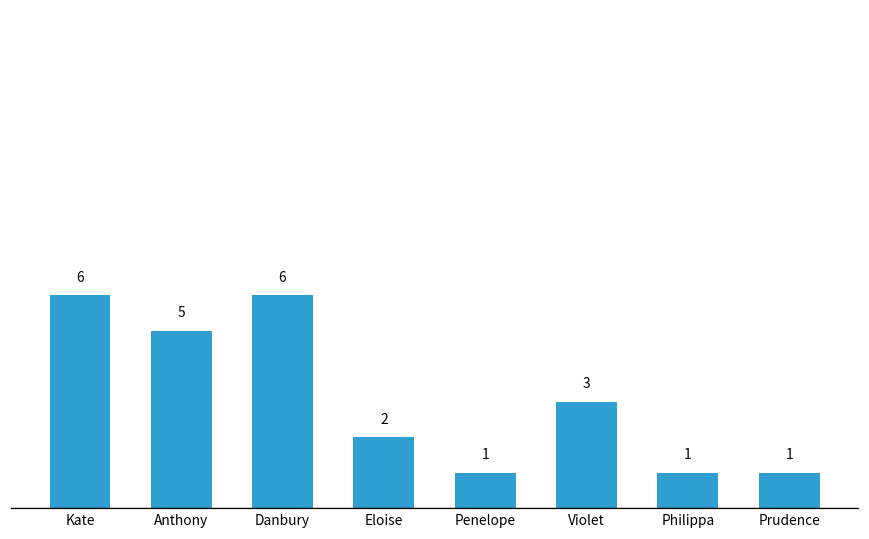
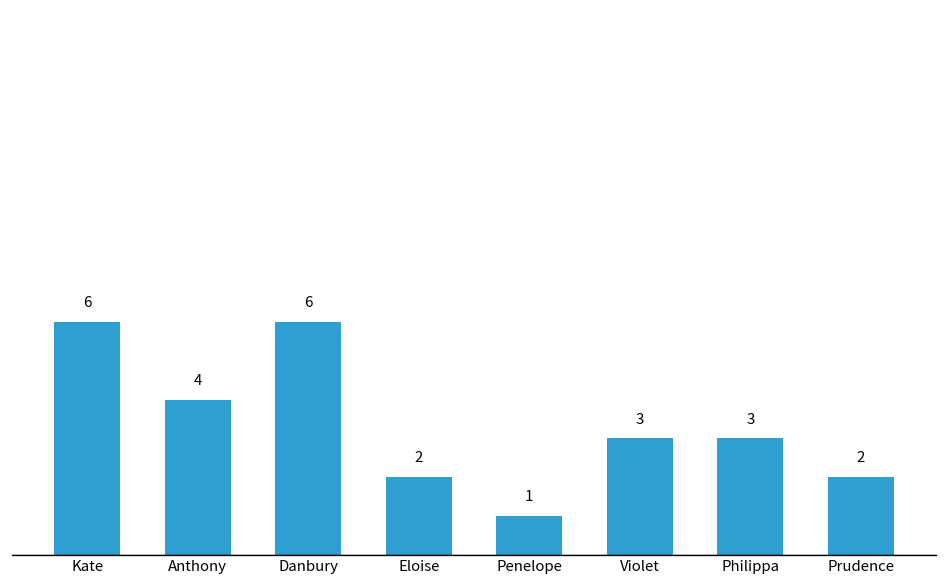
  {
    "Kate": 6,
-   "Anthony": 5,
+   "Anthony": 4,
    "Danbury": 6,
    "Eloise": 2,
    "Penelope": 1,
    "Violet": 3,
-   "Philippa": 1,
-   "Prudence": 1
+   "Philippa": 3,
+   "Prudence": 2
  }
